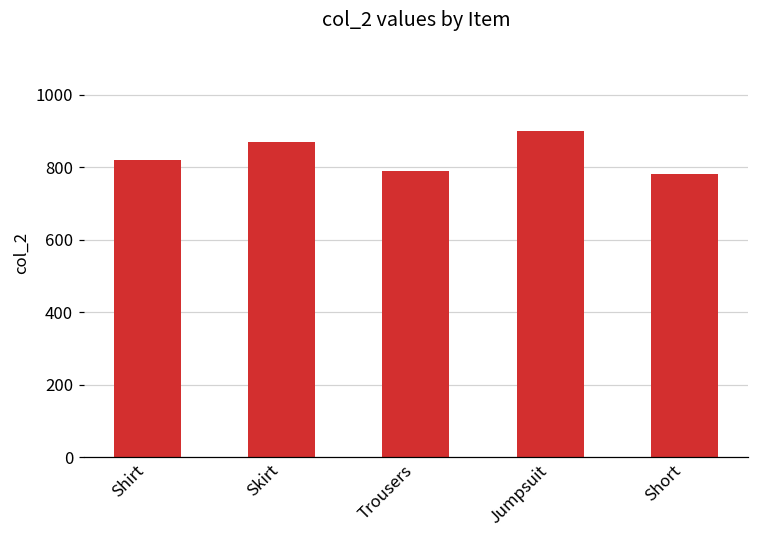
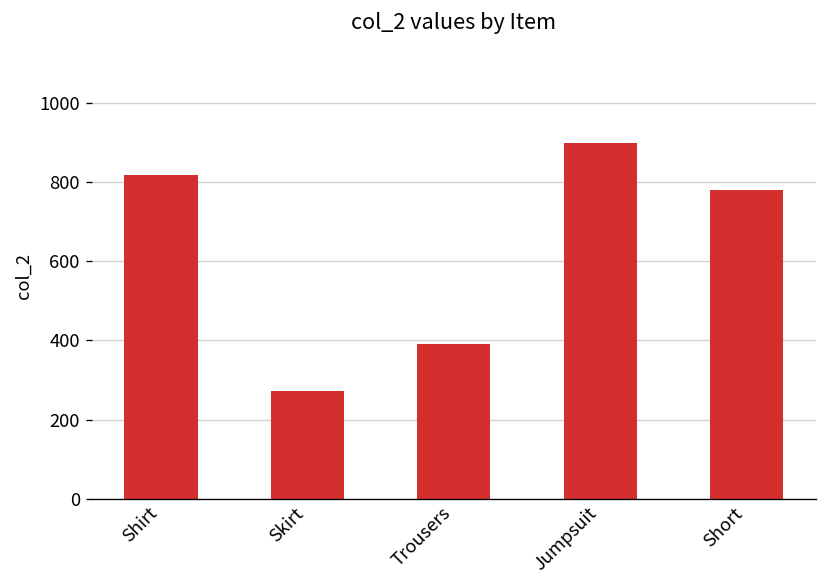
  {
    "Shirt": 820,
-   "Skirt": 870,
-   "Trousers": 790,
+   "Skirt": 270,
+   "Trousers": 390,
    "Jumpsuit": 900,
    "Short": 780
  }
